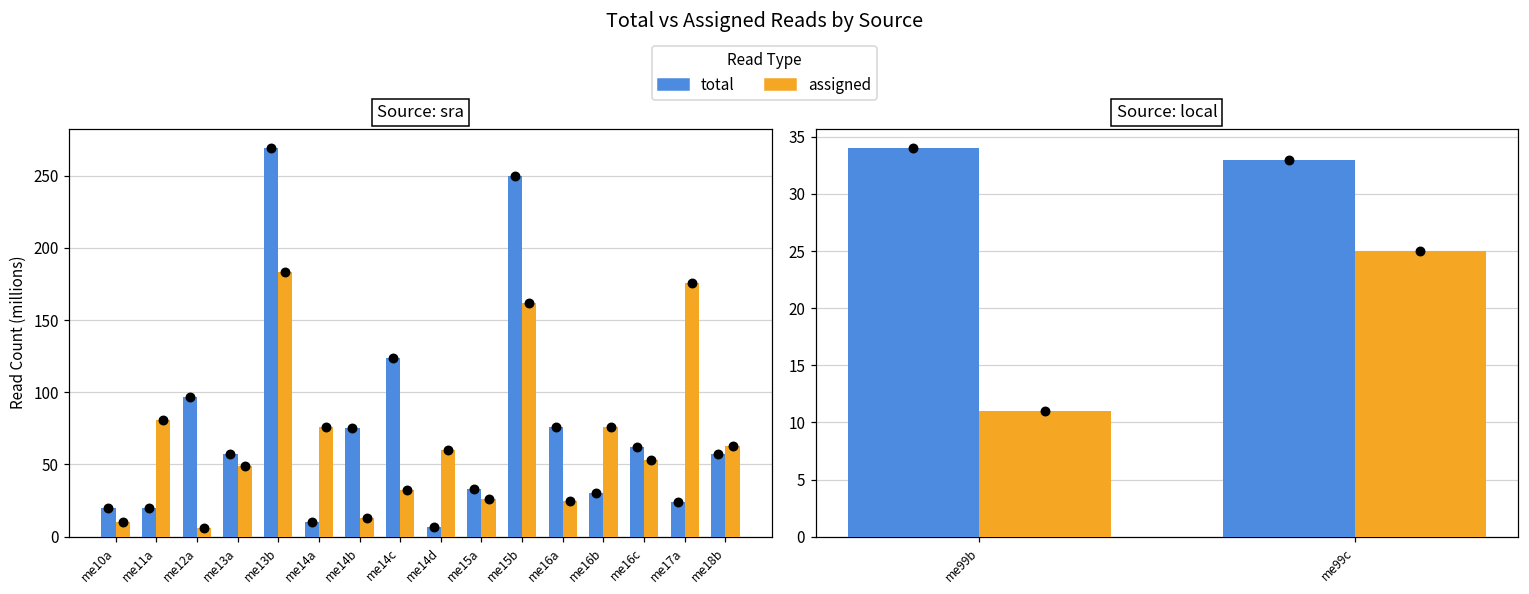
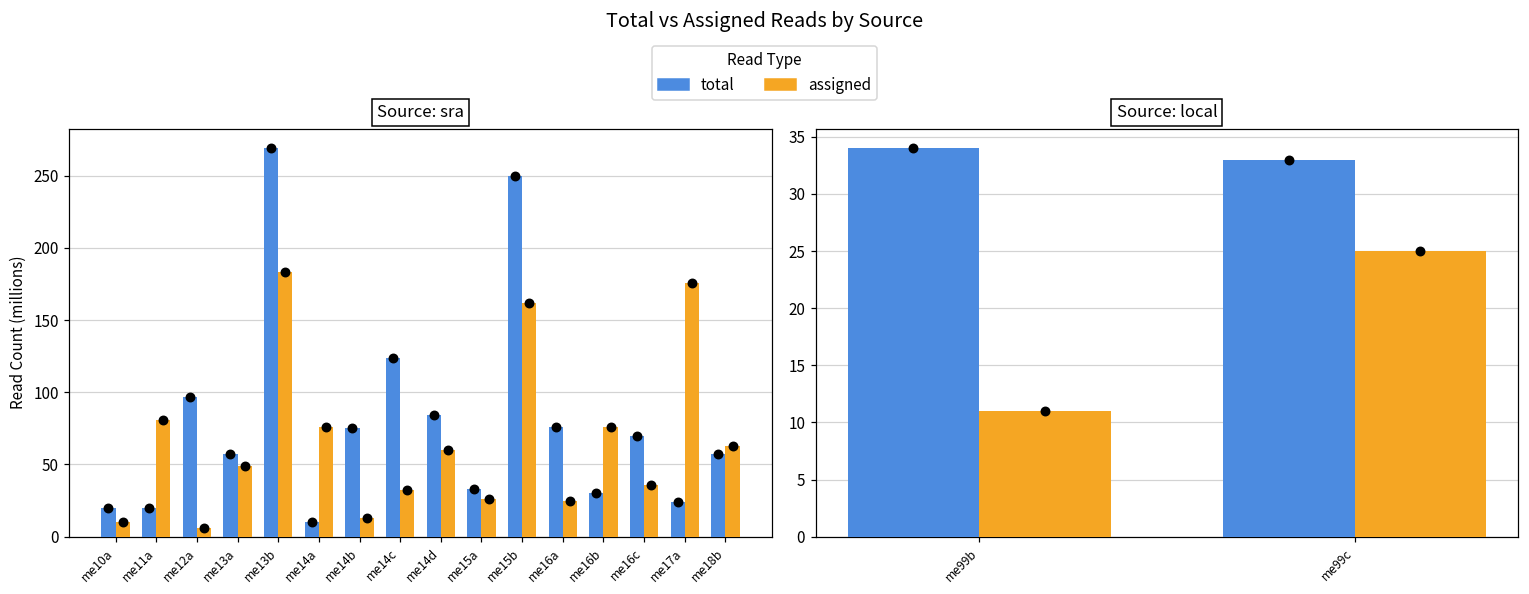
  {
    "Source: sra": {
      "total": {
        "me10a": 20,
        "me11a": 20,
        "me12a": 97,
        "me13a": 57,
        "me13b": 269,
        "me14a": 10,
        "me14b": 75,
        "me14c": 124,
-       "me14d": 7,
+       "me14d": 84,
        "me15a": 33,
        "me15b": 250,
        "me16a": 76,
        "me16b": 30,
-       "me16c": 62,
+       "me16c": 70,
        "me17a": 24,
        "me18b": 57
      },
      "assigned": {
        "me10a": 10,
        "me11a": 81,
        "me12a": 6,
        "me13a": 49,
        "me13b": 183,
        "me14a": 76,
        "me14b": 13,
        "me14c": 32,
        "me14d": 60,
        "me15a": 26,
        "me15b": 162,
        "me16a": 25,
        "me16b": 76,
-       "me16c": 53,
+       "me16c": 36,
        "me17a": 176,
        "me18b": 63
      }
    },
    "Source: local": {
      "total": {
        "me99b": 34.0,
        "me99c": 33.0
      },
      "assigned": {
        "me99b": 11.0,
        "me99c": 25.0
      }
    }
  }
